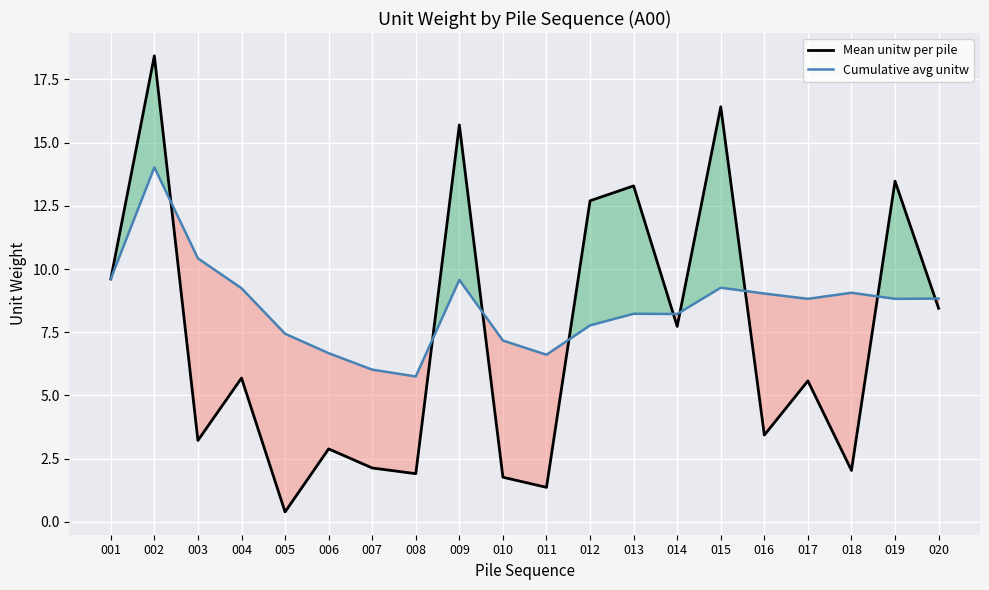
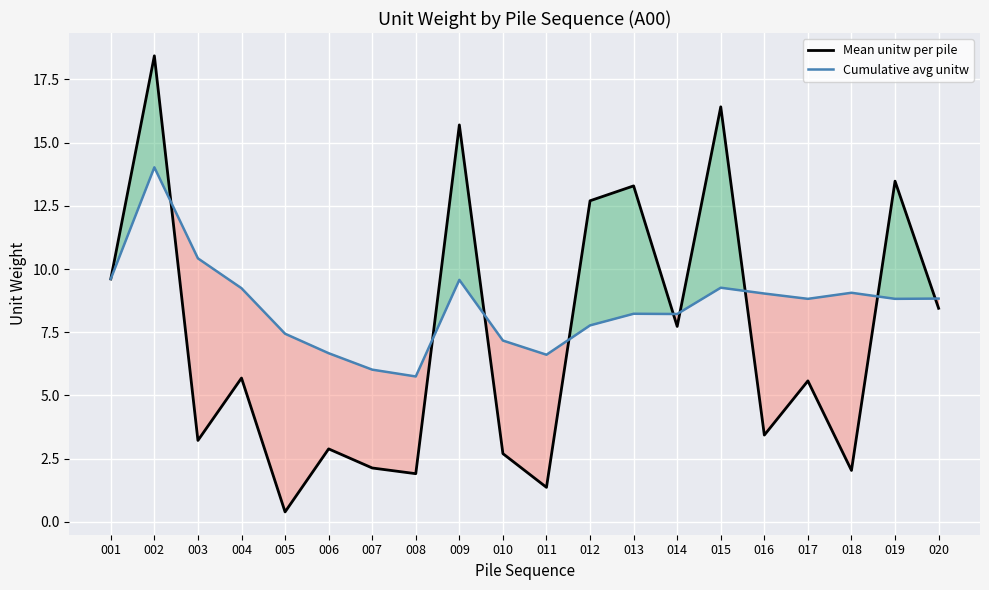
  {
    "Mean unitw per pile": {
      "002": 18.4,
      "003": 3.2,
      "004": 5.7,
      "005": 0.4,
      "006": 2.9,
      "007": 2.1,
      "008": 1.9,
      "009": 15.7,
-     "010": 1.8,
+     "010": 2.7,
      "011": 1.4,
      "012": 12.7,
      "013": 13.3,
      "014": 7.7,
      "015": 16.4,
      "016": 3.4,
      "017": 5.6,
      "018": 2.0,
      "019": 13.5,
      "020": 8.4
    },
    "Cumulative avg unitw": {
      "002": 14.0,
      "003": 10.4,
      "004": 9.2,
      "005": 7.4,
      "006": 6.7,
      "007": 6.0,
      "008": 5.8,
      "009": 9.6,
      "010": 7.2,
      "011": 6.6,
      "012": 7.8,
      "013": 8.2,
      "014": 8.2,
      "015": 9.3,
      "016": 9.0,
      "017": 8.8,
      "018": 9.1,
      "019": 8.8,
      "020": 8.8
    }
  }
